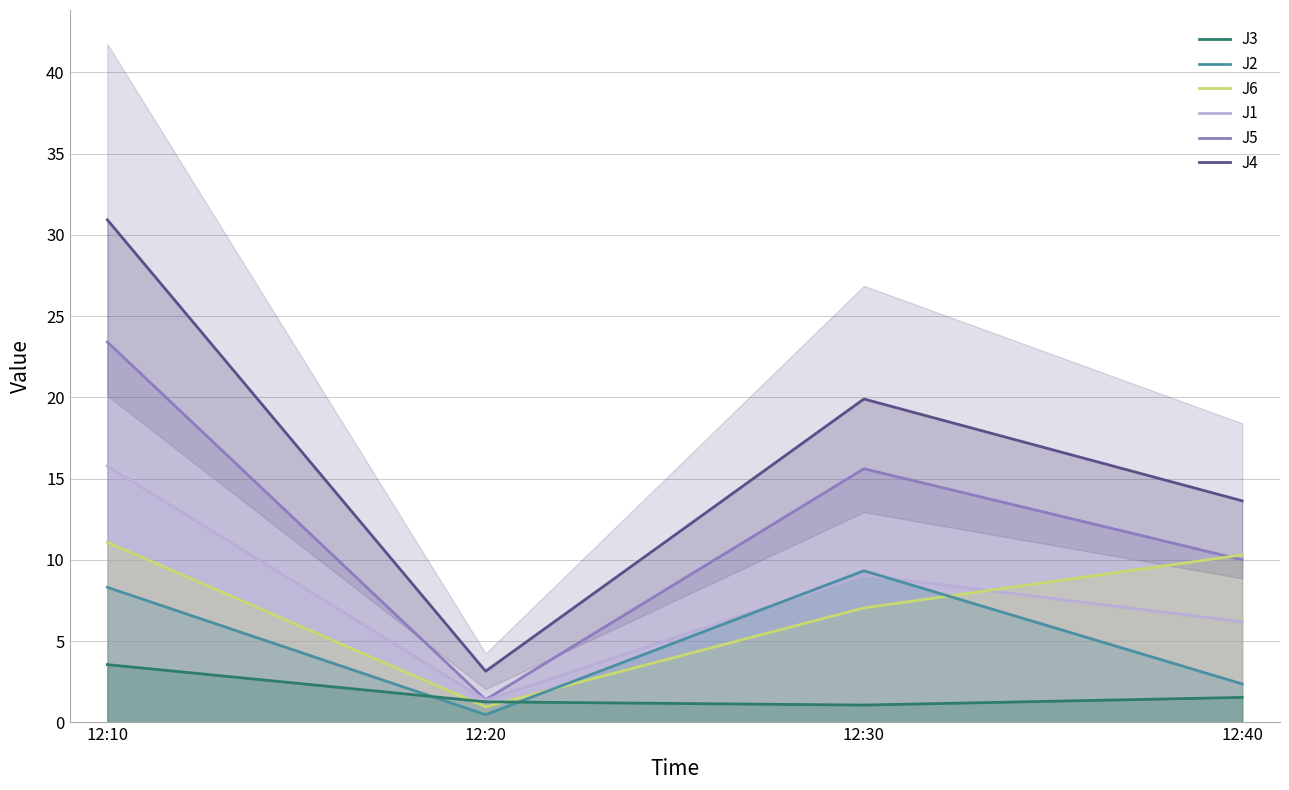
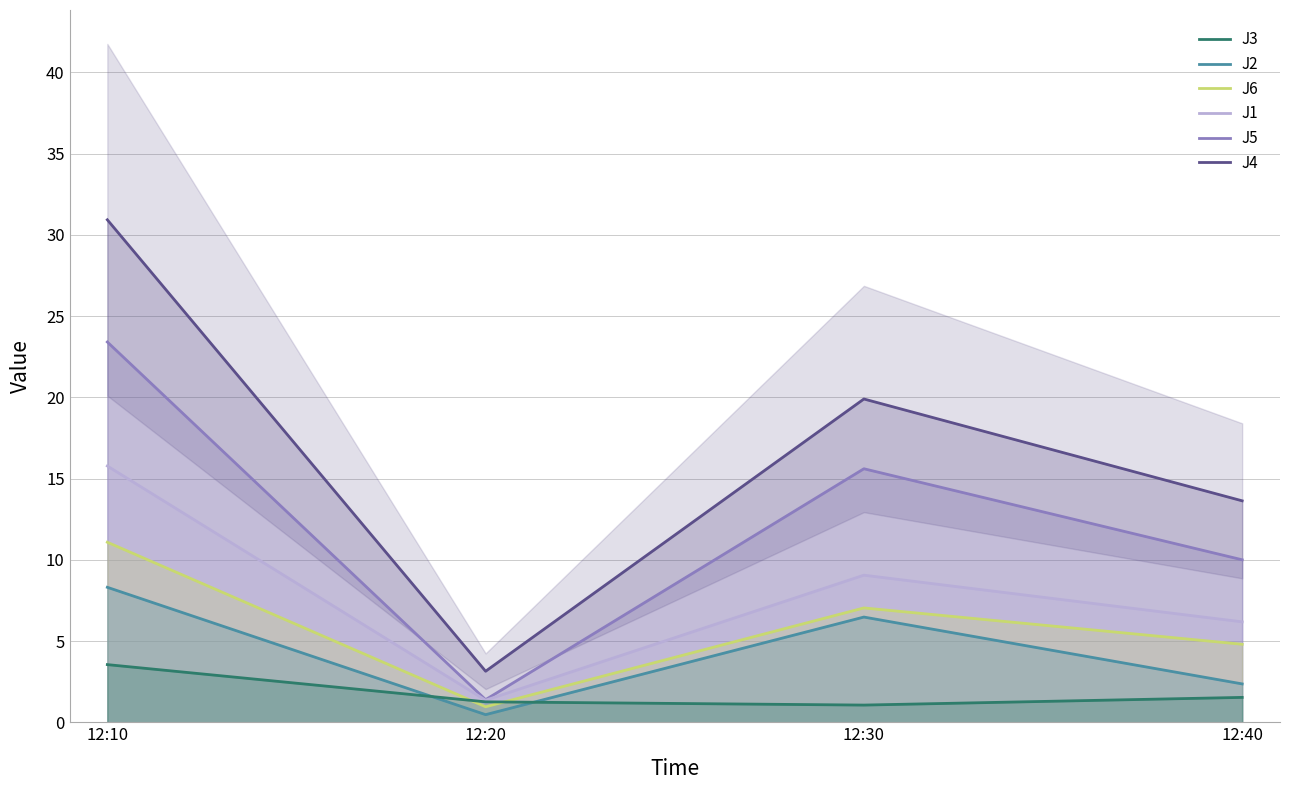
  {
    "J5": {
      "12:10": 23.4,
      "12:30": 15.6,
      "12:40": 10.0
    },
    "J1": {
      "12:10": 15.8,
      "12:30": 9.1,
      "12:40": 6.2
    },
    "J6": {
      "12:10": 11.1,
      "12:20": 1.0,
      "12:30": 7.0,
-     "12:40": 10.3
+     "12:40": 4.8
    },
    "J2": {
      "12:10": 8.3,
      "12:20": 0.5,
-     "12:30": 9.3,
+     "12:30": 6.5,
      "12:40": 2.4
    },
    "J3": {
      "12:10": 3.5,
      "12:30": 1.1,
      "12:40": 1.5
    }
  }
